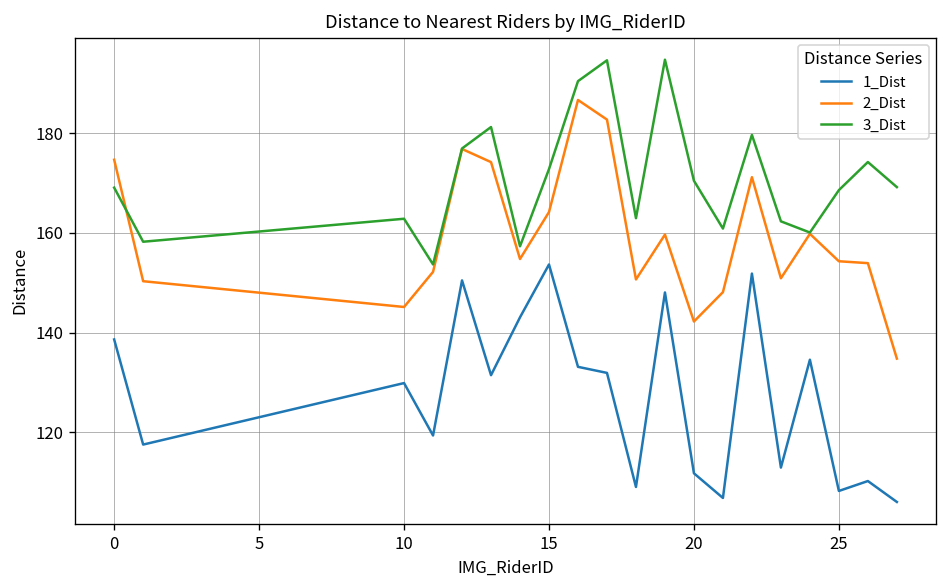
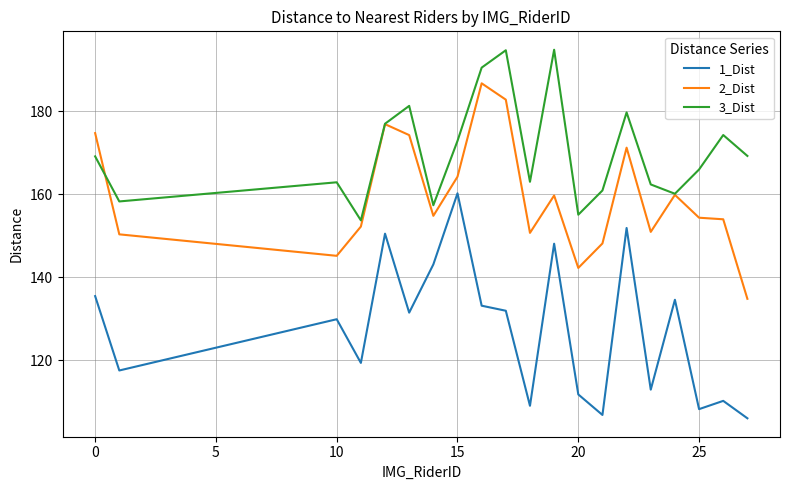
  {
    "1_Dist": {
-     "0": 139,
+     "0": 135,
      "10": 130,
-     "15": 154,
+     "15": 160,
      "20": 112,
      "25": 108
    },
    "2_Dist": {
      "0": 175,
      "10": 145,
      "15": 164,
      "20": 142,
      "25": 154
    },
    "3_Dist": {
      "0": 169,
      "10": 163,
      "15": 173,
-     "20": 170,
-     "25": 169
+     "20": 155,
+     "25": 166
    }
  }
